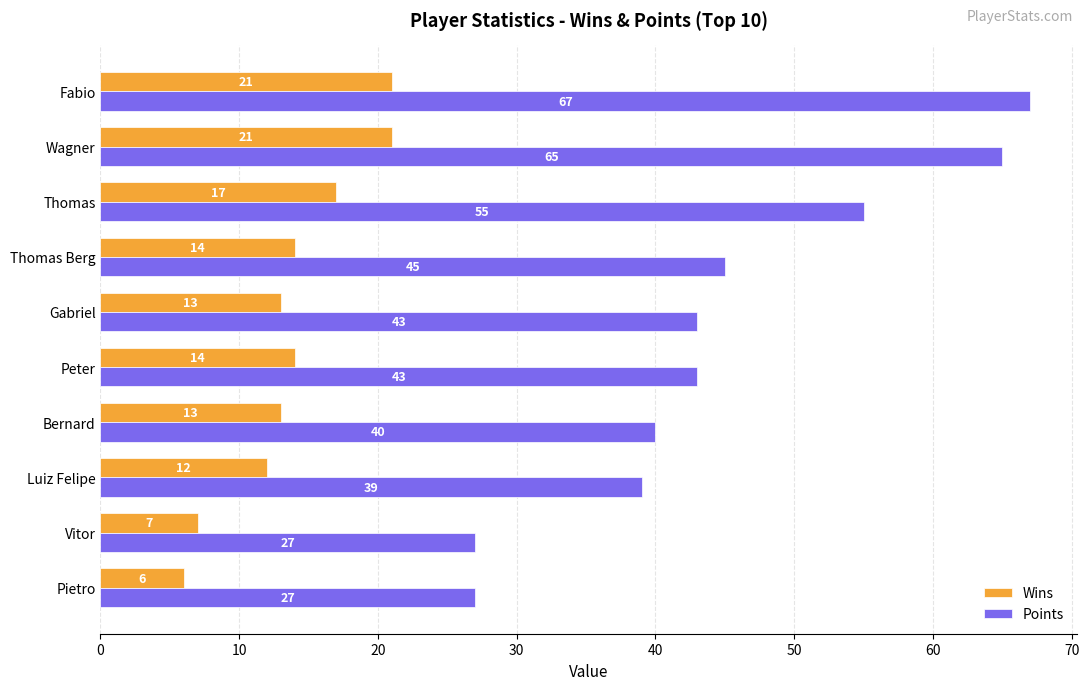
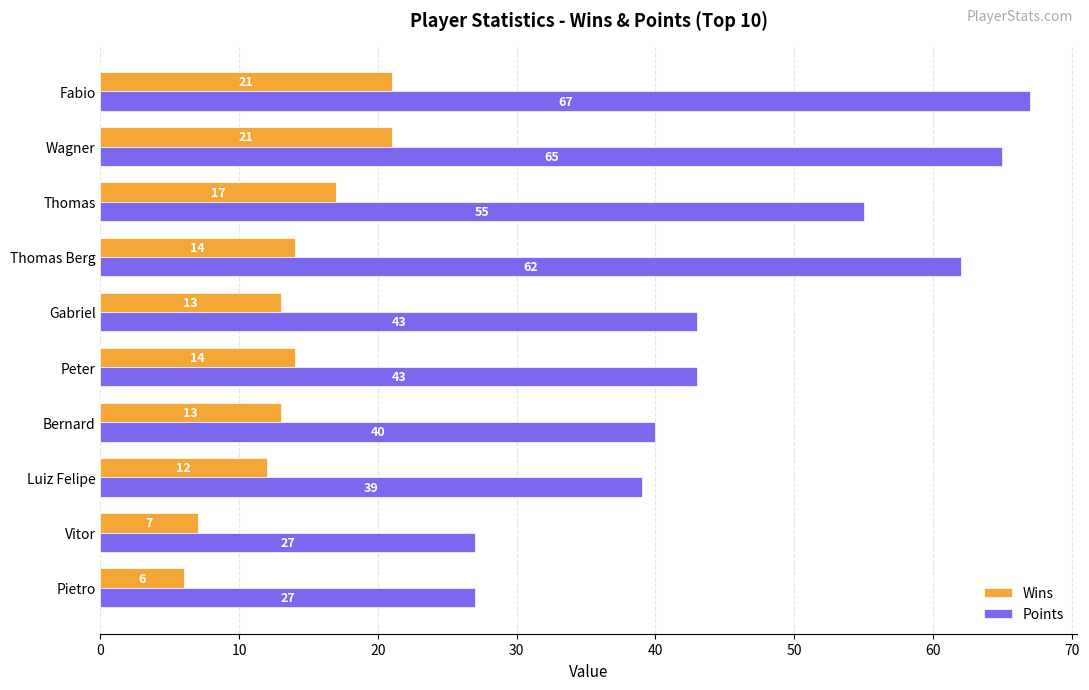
  {
    "Wins": {
      "Fabio": 21,
      "Wagner": 21,
      "Thomas": 17,
      "Thomas Berg": 14,
      "Gabriel": 13,
      "Peter": 14,
      "Bernard": 13,
      "Luiz Felipe": 12,
      "Vitor": 7,
      "Pietro": 6
    },
    "Points": {
      "Fabio": 67,
      "Wagner": 65,
      "Thomas": 55,
-     "Thomas Berg": 45,
+     "Thomas Berg": 62,
      "Gabriel": 43,
      "Peter": 43,
      "Bernard": 40,
      "Luiz Felipe": 39,
      "Vitor": 27,
      "Pietro": 27
    }
  }
